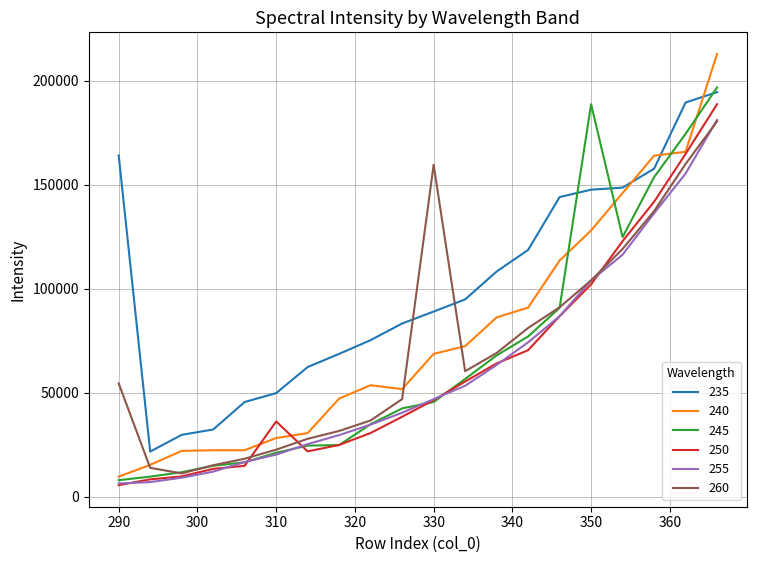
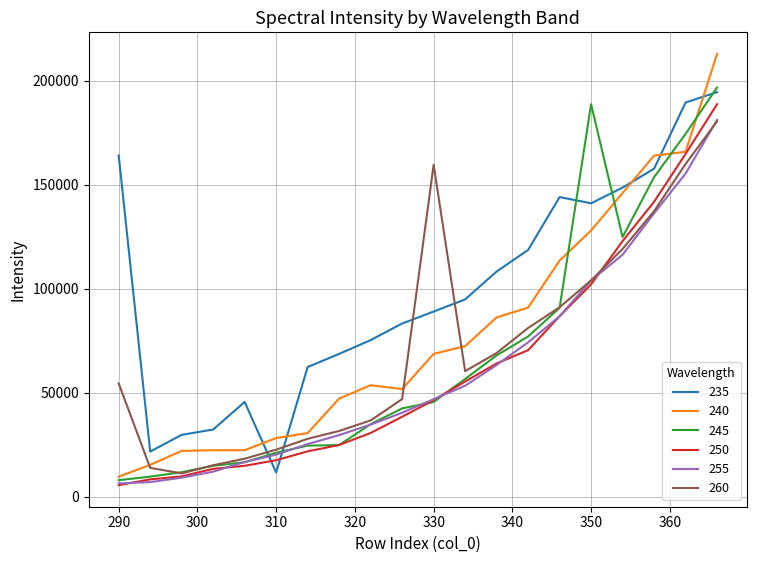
  {
    "235": {
      "290": 164000,
-     "310": 50000,
+     "310": 12000,
      "330": 89000,
-     "350": 148000
+     "350": 141000
    },
    "240": {
      "290": 10000,
      "310": 28000,
      "330": 69000,
      "350": 128000
    },
    "245": {
      "290": 8000,
      "350": 189000
    },
    "250": {
-     "310": 36000,
+     "310": 17000,
      "350": 102000
    },
    "260": {
      "290": 54000,
      "310": 23000,
      "330": 160000
    }
  }
